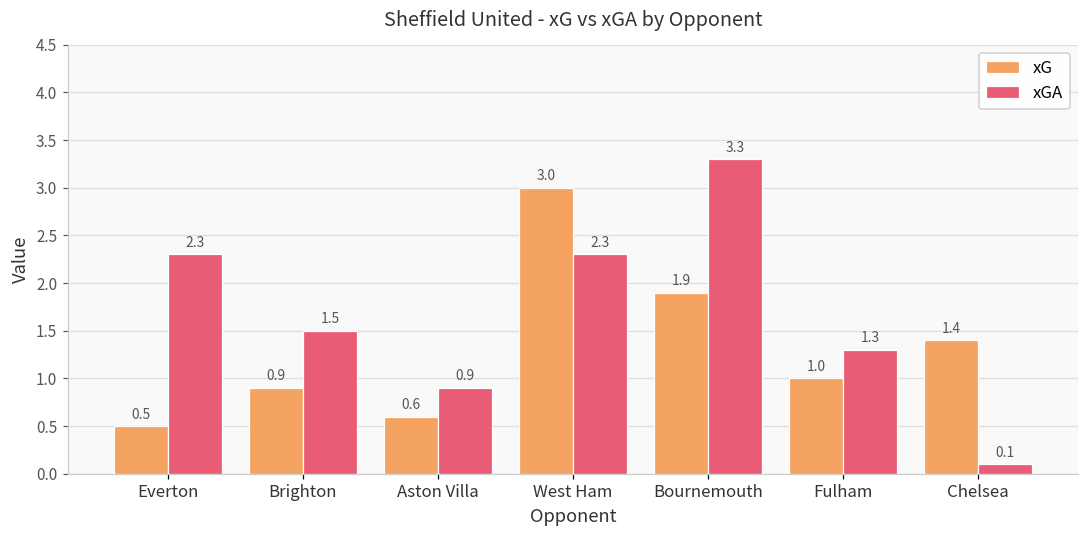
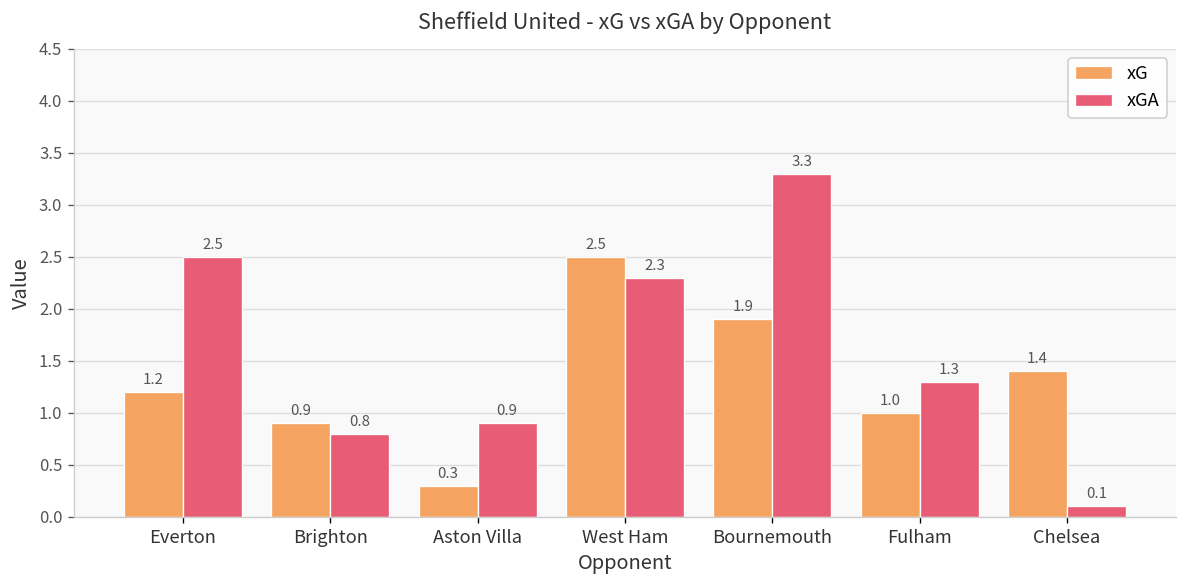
  {
    "xG": {
-     "Everton": 0.5,
+     "Everton": 1.2,
      "Brighton": 0.9,
-     "Aston Villa": 0.6,
-     "West Ham": 3.0,
+     "Aston Villa": 0.3,
+     "West Ham": 2.5,
      "Bournemouth": 1.9,
      "Fulham": 1.0,
      "Chelsea": 1.4
    },
    "xGA": {
-     "Everton": 2.3,
-     "Brighton": 1.5,
+     "Everton": 2.5,
+     "Brighton": 0.8,
      "Aston Villa": 0.9,
      "West Ham": 2.3,
      "Bournemouth": 3.3,
      "Fulham": 1.3,
      "Chelsea": 0.1
    }
  }
